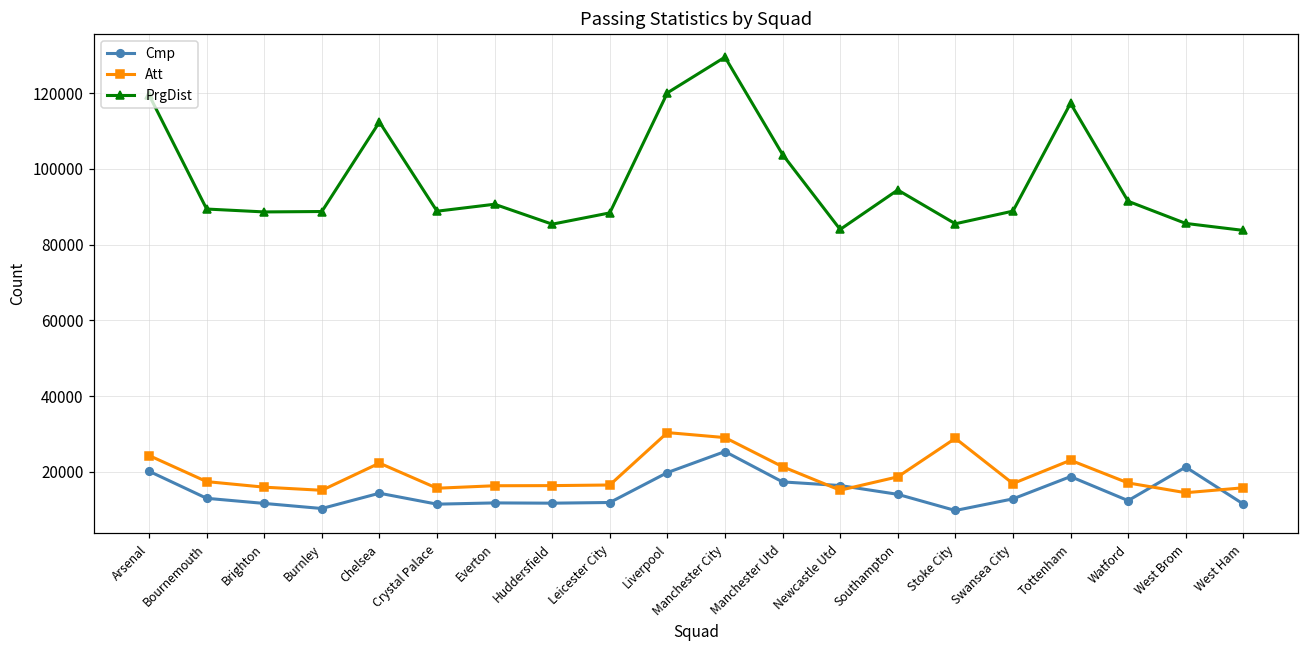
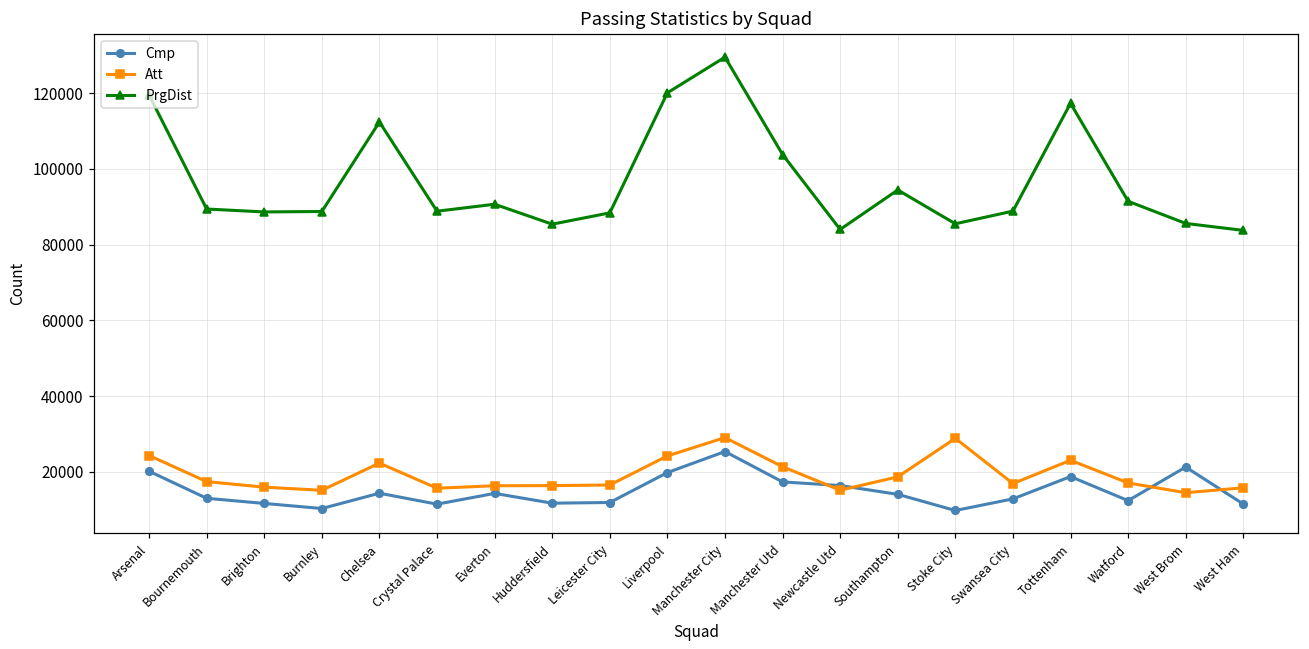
  {
    "Cmp": {
      "Arsenal": 20000,
      "Bournemouth": 13000,
      "Brighton": 12000,
      "Burnley": 10000,
      "Chelsea": 14000,
      "Crystal Palace": 11000,
-     "Everton": 12000,
+     "Everton": 14000,
      "Huddersfield": 12000,
      "Leicester City": 12000,
      "Liverpool": 20000,
      "Manchester City": 25000,
      "Manchester Utd": 17000,
      "Newcastle Utd": 16000,
      "Southampton": 14000,
      "Stoke City": 10000,
      "Swansea City": 13000,
      "Tottenham": 19000,
      "Watford": 12000,
      "West Brom": 21000,
      "West Ham": 11000
    },
    "Att": {
      "Arsenal": 24000,
      "Bournemouth": 17000,
      "Brighton": 16000,
      "Burnley": 15000,
      "Chelsea": 22000,
      "Crystal Palace": 16000,
      "Everton": 16000,
      "Huddersfield": 16000,
      "Leicester City": 17000,
-     "Liverpool": 30000,
+     "Liverpool": 24000,
      "Manchester City": 29000,
      "Manchester Utd": 21000,
      "Newcastle Utd": 15000,
      "Southampton": 19000,
      "Stoke City": 29000,
      "Swansea City": 17000,
      "Tottenham": 23000,
      "Watford": 17000,
      "West Brom": 14000,
      "West Ham": 16000
    },
    "PrgDist": {
      "Bournemouth": 89000,
      "Brighton": 89000,
      "Burnley": 89000,
      "Chelsea": 112000,
      "Crystal Palace": 89000,
      "Everton": 91000,
      "Huddersfield": 85000,
      "Leicester City": 88000,
      "Liverpool": 120000,
      "Manchester City": 129000,
      "Manchester Utd": 104000,
      "Newcastle Utd": 84000,
      "Southampton": 94000,
      "Stoke City": 85000,
      "Swansea City": 89000,
      "Tottenham": 117000,
      "Watford": 91000,
      "West Brom": 86000,
      "West Ham": 84000
    }
  }
